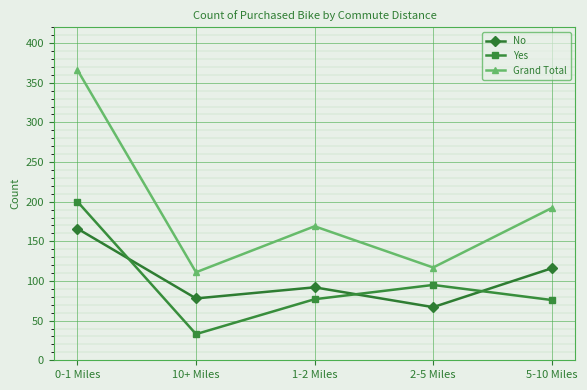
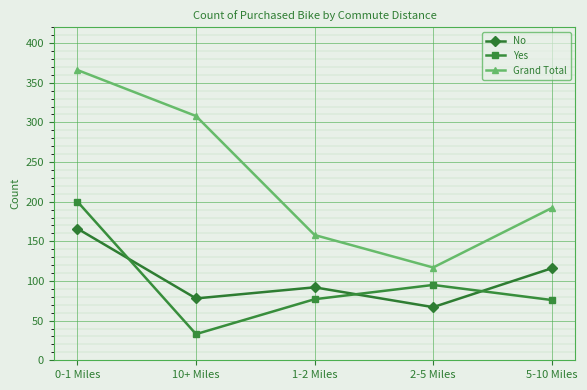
  {
    "Grand Total": {
      "0-1 Miles": 370,
-     "10+ Miles": 110,
-     "1-2 Miles": 170,
+     "10+ Miles": 310,
+     "1-2 Miles": 160,
      "2-5 Miles": 120,
      "5-10 Miles": 190
    }
  }
